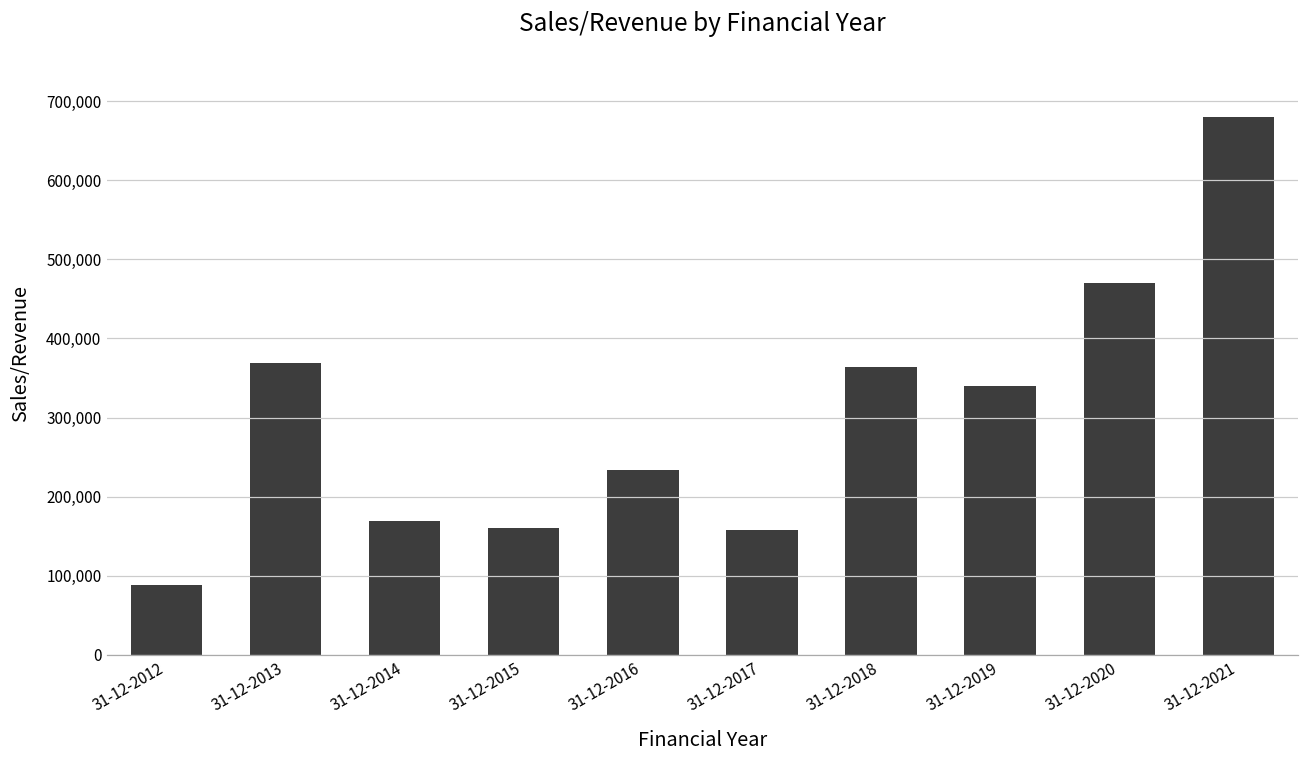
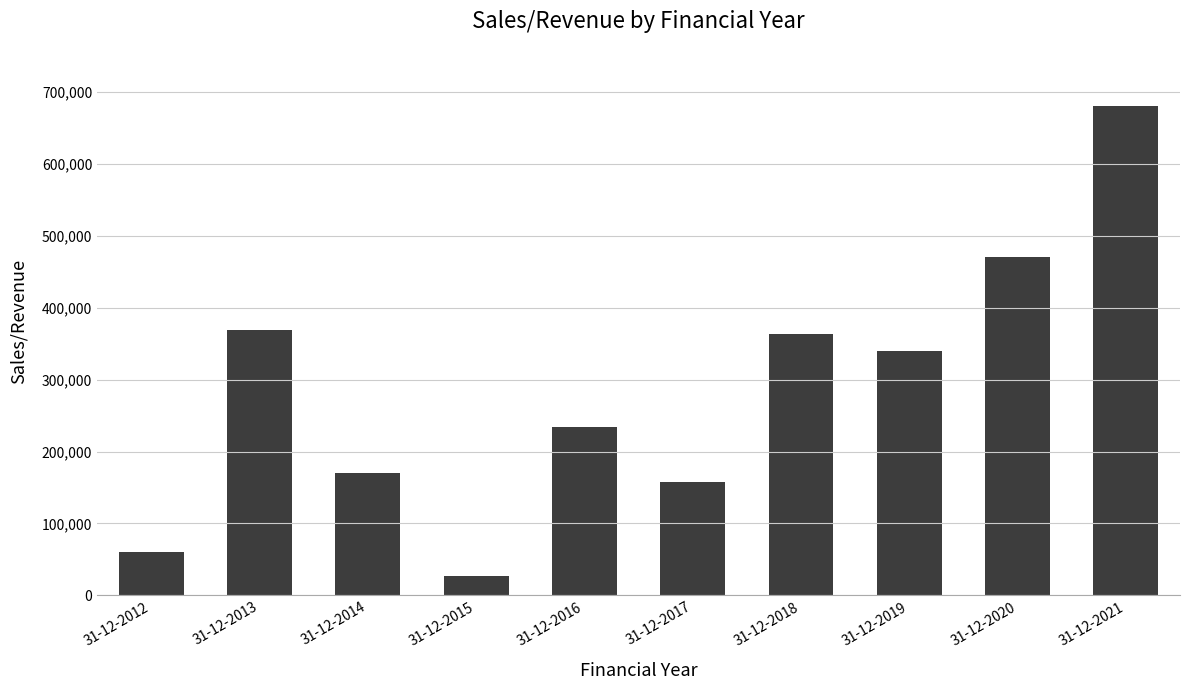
  {
-   "31-12-2012": "90,000",
+   "31-12-2012": "60,000",
    "31-12-2013": "370,000",
    "31-12-2014": "170,000",
-   "31-12-2015": "160,000",
+   "31-12-2015": "30,000",
    "31-12-2016": "230,000",
    "31-12-2017": "160,000",
    "31-12-2018": "360,000",
    "31-12-2019": "340,000",
    "31-12-2020": "470,000",
    "31-12-2021": "680,000"
  }
